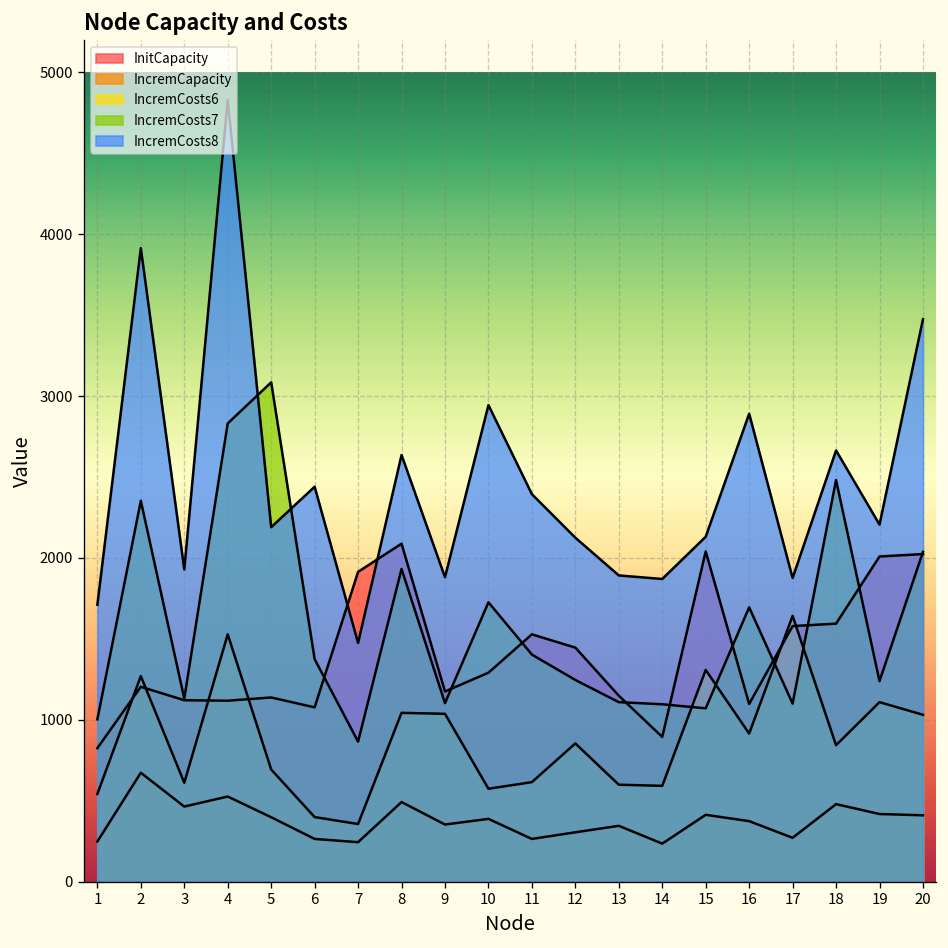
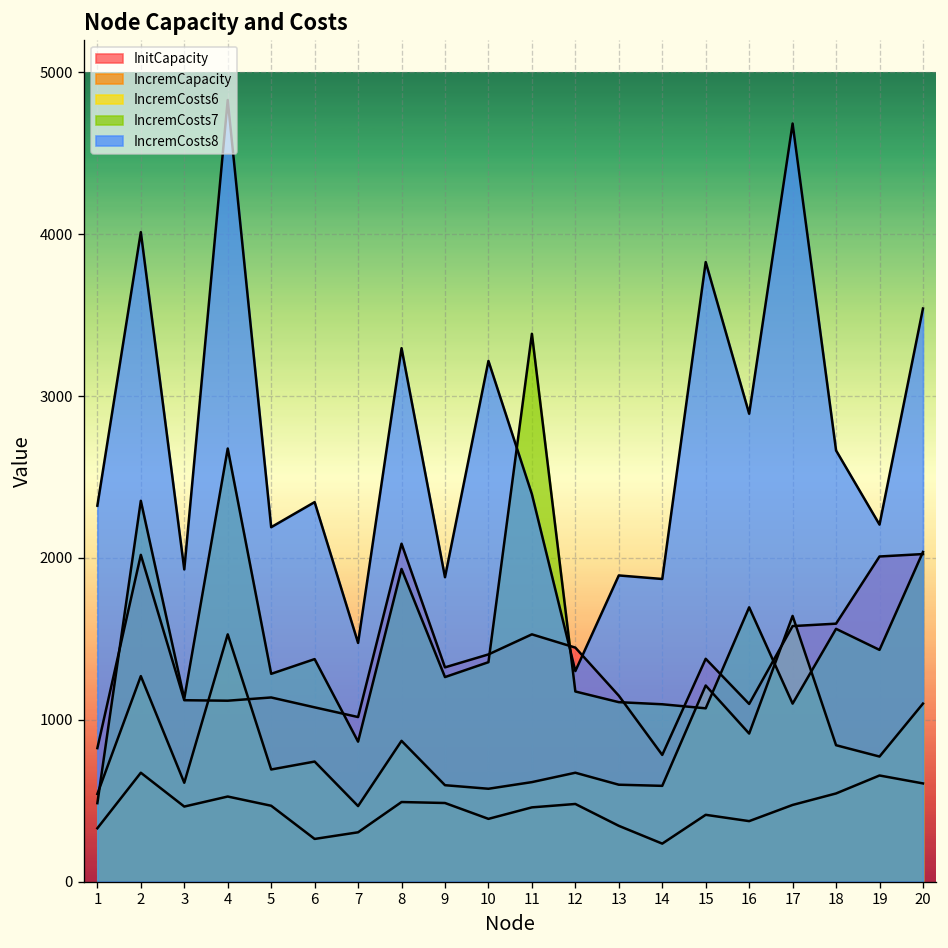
  {
    "InitCapacity": {
      "1": 830,
-     "2": 1200,
+     "2": 2020,
      "4": 1120,
      "5": 1140,
      "6": 1080,
-     "7": 1910,
+     "7": 1020,
      "8": 2090,
-     "9": 1180,
-     "10": 1290,
+     "9": 1320,
+     "10": 1400,
      "11": 1530,
      "12": 1450,
      "13": 1150,
-     "14": 890,
-     "15": 2040,
+     "14": 780,
+     "15": 1380,
      "16": 1100,
      "17": 1580,
      "18": 1590,
      "19": 2010
    },
    "IncremCapacity": {
-     "1": 250,
+     "1": 330,
      "2": 670,
      "3": 460,
      "4": 530,
-     "5": 400,
+     "5": 470,
      "6": 260,
-     "7": 240,
+     "7": 310,
      "8": 490,
-     "9": 350,
+     "9": 490,
      "10": 390,
-     "11": 260,
-     "12": 310,
+     "11": 460,
+     "12": 480,
      "13": 350,
      "14": 240,
      "15": 410,
      "16": 370,
-     "17": 270,
-     "18": 480,
-     "19": 420,
-     "20": 410
+     "17": 470,
+     "18": 550,
+     "19": 660,
+     "20": 610
    },
    "IncremCosts6": {
      "1": 540,
      "2": 1270,
      "3": 610,
      "4": 1530,
      "5": 690,
-     "6": 400,
-     "7": 360,
-     "8": 1040,
-     "9": 1040,
+     "6": 740,
+     "7": 470,
+     "8": 870,
+     "9": 600,
      "10": 570,
      "11": 620,
-     "12": 850,
+     "12": 670,
      "13": 600,
      "14": 590,
-     "15": 1310,
+     "15": 1210,
      "16": 920,
      "17": 1640,
      "18": 840,
-     "19": 1110,
-     "20": 1030
+     "19": 770,
+     "20": 1100
    },
    "IncremCosts7": {
-     "1": 1000,
+     "1": 490,
      "2": 2350,
-     "4": 2830,
-     "5": 3090,
+     "4": 2680,
+     "5": 1280,
      "6": 1380,
      "7": 870,
      "8": 1930,
-     "9": 1100,
-     "10": 1730,
-     "11": 1400,
-     "12": 1250,
+     "9": 1260,
+     "10": 1360,
+     "11": 3390,
+     "12": 1180,
      "13": 1110,
      "14": 1100,
      "15": 1070,
      "16": 1700,
      "17": 1100,
-     "18": 2480,
-     "19": 1240
+     "18": 1560,
+     "19": 1430
    },
    "IncremCosts8": {
-     "1": 1710,
-     "2": 3910,
+     "1": 2320,
+     "2": 4010,
      "3": 1930,
      "5": 2190,
-     "6": 2440,
+     "6": 2350,
      "7": 1480,
-     "8": 2640,
+     "8": 3300,
      "9": 1880,
-     "10": 2940,
+     "10": 3220,
      "11": 2390,
-     "12": 2130,
+     "12": 1300,
      "13": 1890,
      "14": 1870,
-     "15": 2130,
+     "15": 3830,
      "16": 2890,
-     "17": 1880,
+     "17": 4680,
      "18": 2660,
      "19": 2210,
-     "20": 3480
+     "20": 3540
    }
  }
